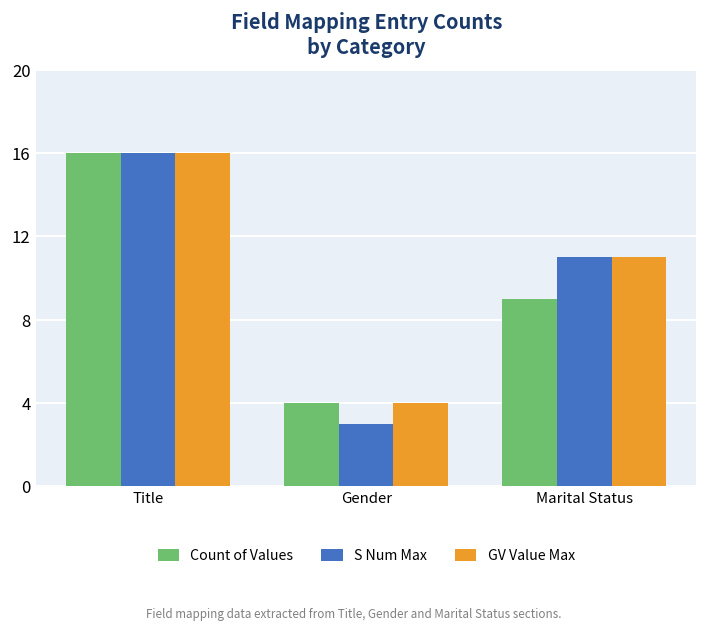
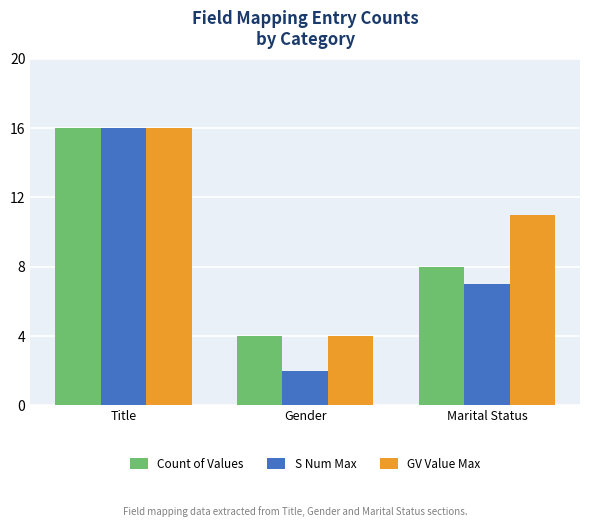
  {
    "Count of Values": {
      "Title": 16,
      "Gender": 4,
-     "Marital Status": 9
+     "Marital Status": 8
    },
    "S Num Max": {
      "Title": 16,
-     "Gender": 3,
-     "Marital Status": 11
+     "Gender": 2,
+     "Marital Status": 7
    },
    "GV Value Max": {
      "Title": 16,
      "Gender": 4,
      "Marital Status": 11
    }
  }
